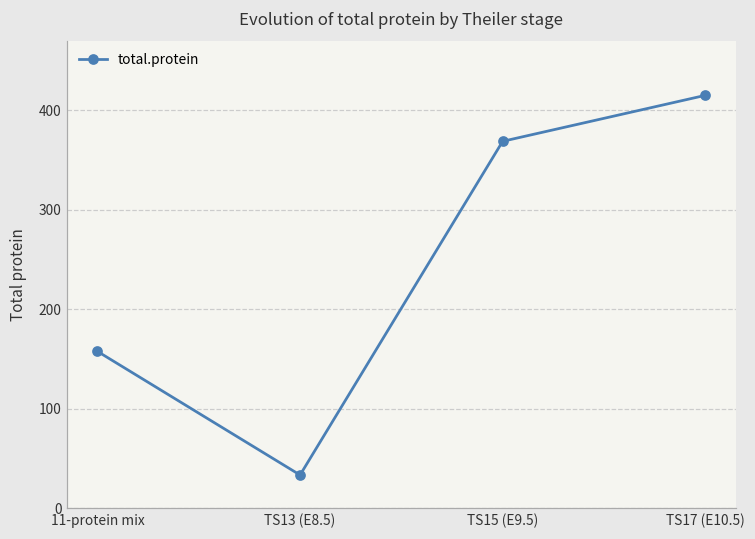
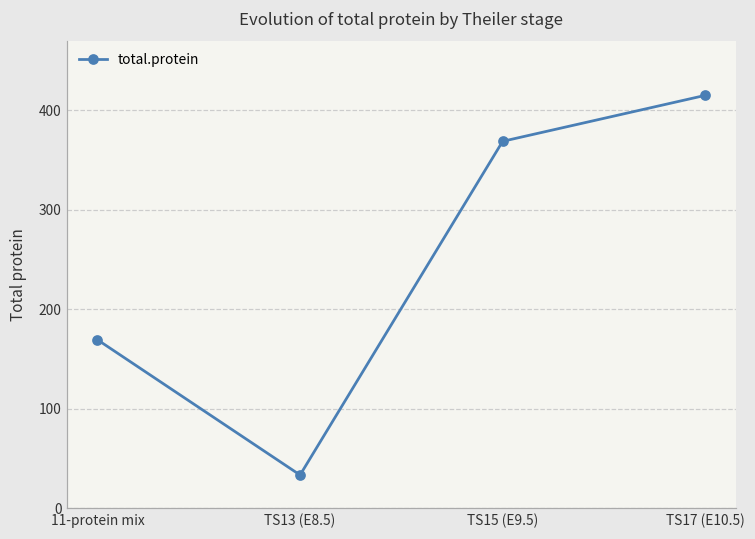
  {
-   "11-protein mix": 160,
+   "11-protein mix": 170,
    "TS13 (E8.5)": 30,
    "TS15 (E9.5)": 370,
    "TS17 (E10.5)": 410
  }
